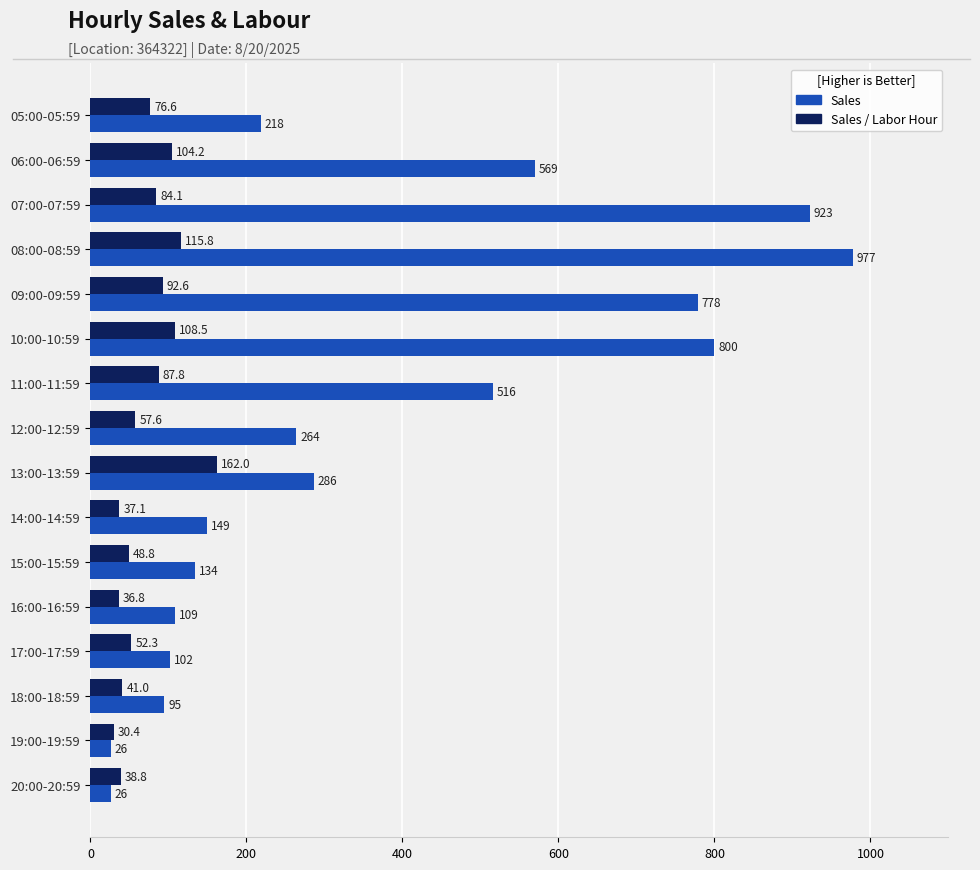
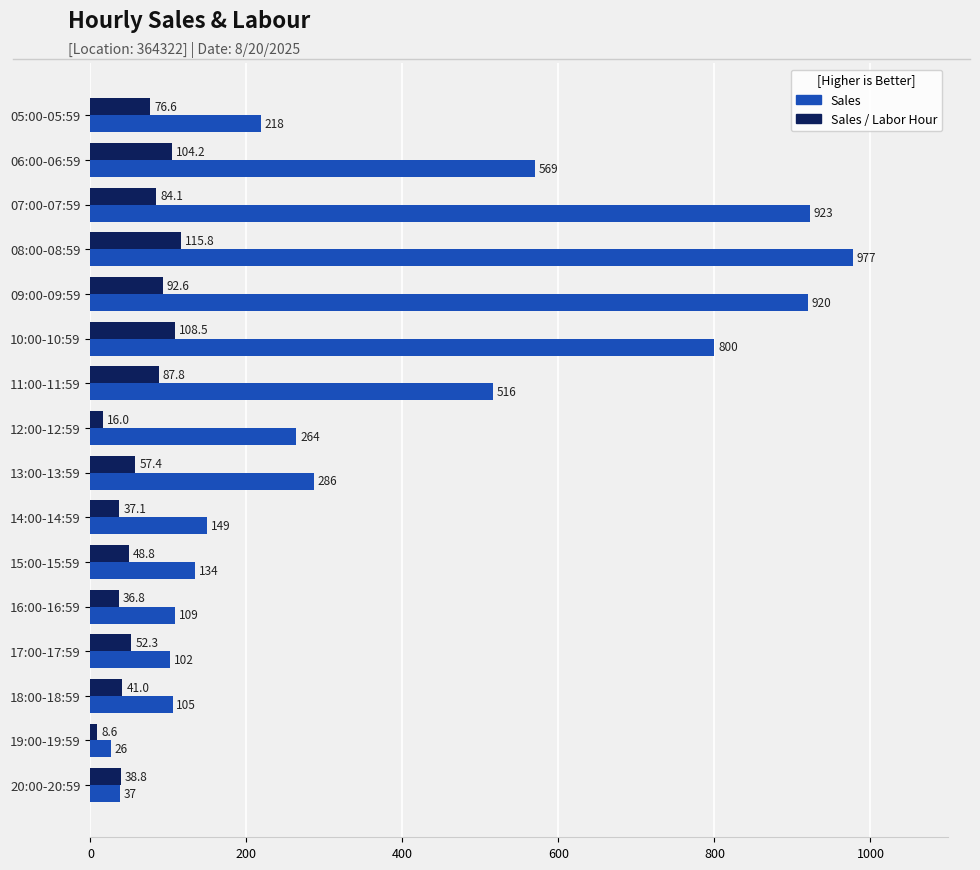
  {
    "Sales": {
      "05:00-05:59": 218,
      "06:00-06:59": 569,
      "07:00-07:59": 923,
      "08:00-08:59": 977,
-     "09:00-09:59": 778,
+     "09:00-09:59": 920,
      "10:00-10:59": 800,
      "11:00-11:59": 516,
      "12:00-12:59": 264,
      "13:00-13:59": 286,
      "14:00-14:59": 149,
      "15:00-15:59": 134,
      "16:00-16:59": 109,
      "17:00-17:59": 102,
-     "18:00-18:59": 95,
+     "18:00-18:59": 105,
      "19:00-19:59": 26,
-     "20:00-20:59": 26
+     "20:00-20:59": 37
    },
    "Sales / Labor Hour": {
      "05:00-05:59": 76.6,
      "06:00-06:59": 104.2,
      "07:00-07:59": 84.1,
      "08:00-08:59": 115.8,
      "09:00-09:59": 92.6,
      "10:00-10:59": 108.5,
      "11:00-11:59": 87.8,
-     "12:00-12:59": 57.6,
-     "13:00-13:59": 162.0,
+     "12:00-12:59": 16.0,
+     "13:00-13:59": 57.4,
      "14:00-14:59": 37.1,
      "15:00-15:59": 48.8,
      "16:00-16:59": 36.8,
      "17:00-17:59": 52.3,
      "18:00-18:59": 41.0,
-     "19:00-19:59": 30.4,
+     "19:00-19:59": 8.6,
      "20:00-20:59": 38.8
    }
  }
